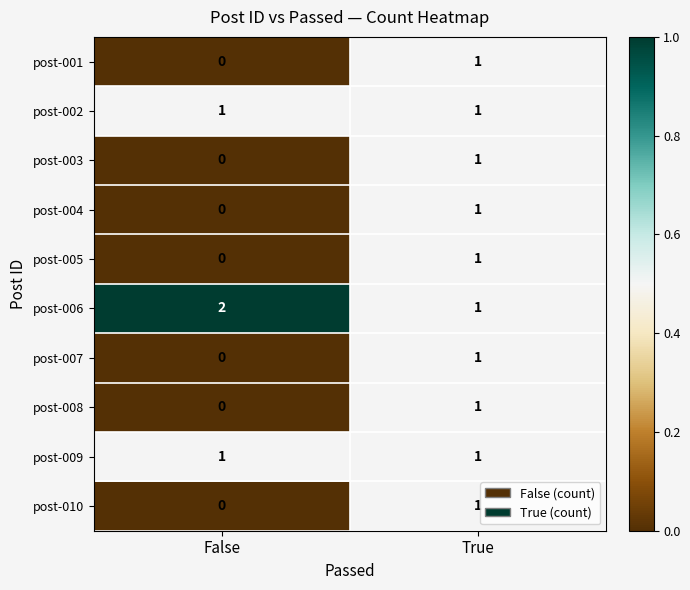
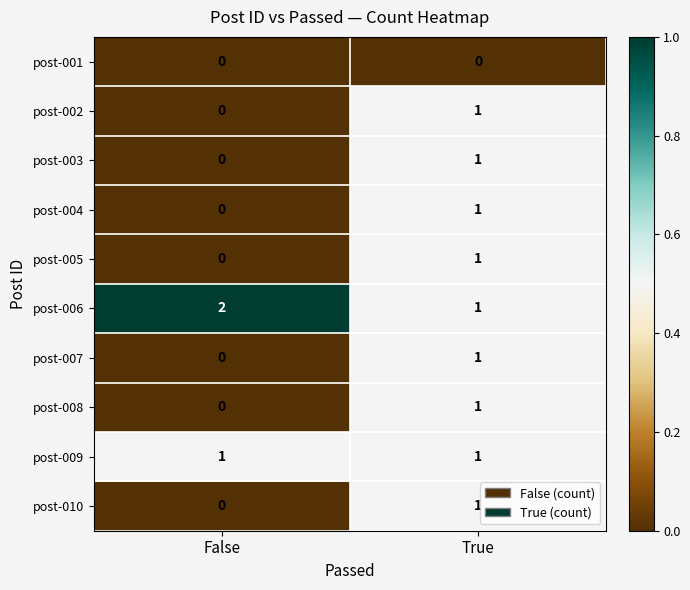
  {
    "post-001": {
      "False": 0,
-     "True": 1
+     "True": 0
    },
    "post-002": {
-     "False": 1,
+     "False": 0,
      "True": 1
    },
    "post-003": {
      "False": 0,
      "True": 1
    },
    "post-004": {
      "False": 0,
      "True": 1
    },
    "post-005": {
      "False": 0,
      "True": 1
    },
    "post-006": {
      "False": 2,
      "True": 1
    },
    "post-007": {
      "False": 0,
      "True": 1
    },
    "post-008": {
      "False": 0,
      "True": 1
    },
    "post-009": {
      "False": 1,
      "True": 1
    },
    "post-010": {
      "False": 0
    }
  }
